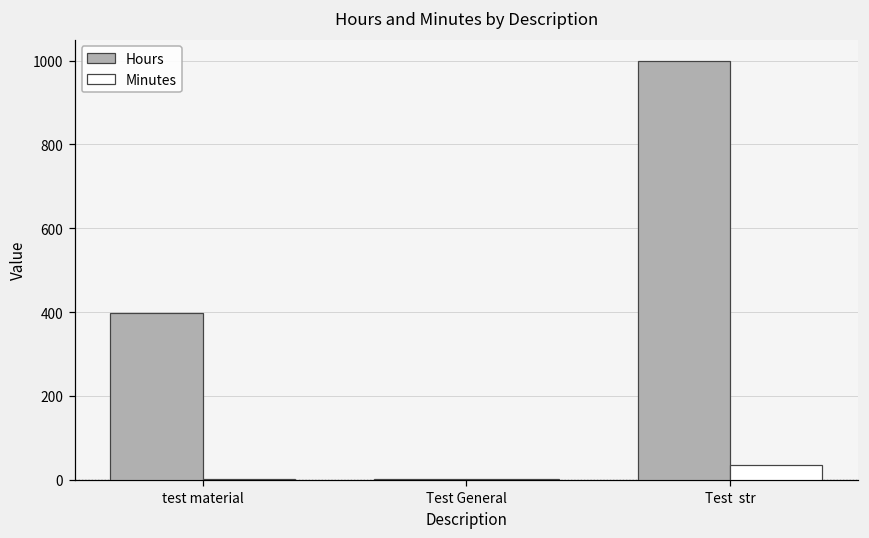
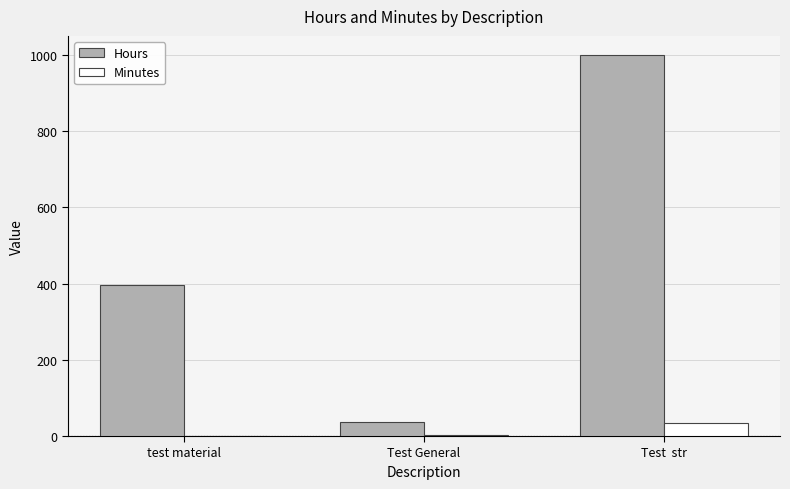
  {
    "Hours": {
      "test material": 400,
-     "Test General": 0,
+     "Test General": 40,
      "Test str": 1000
    },
    "Minutes": {
      "Test str": 30
    }
  }
